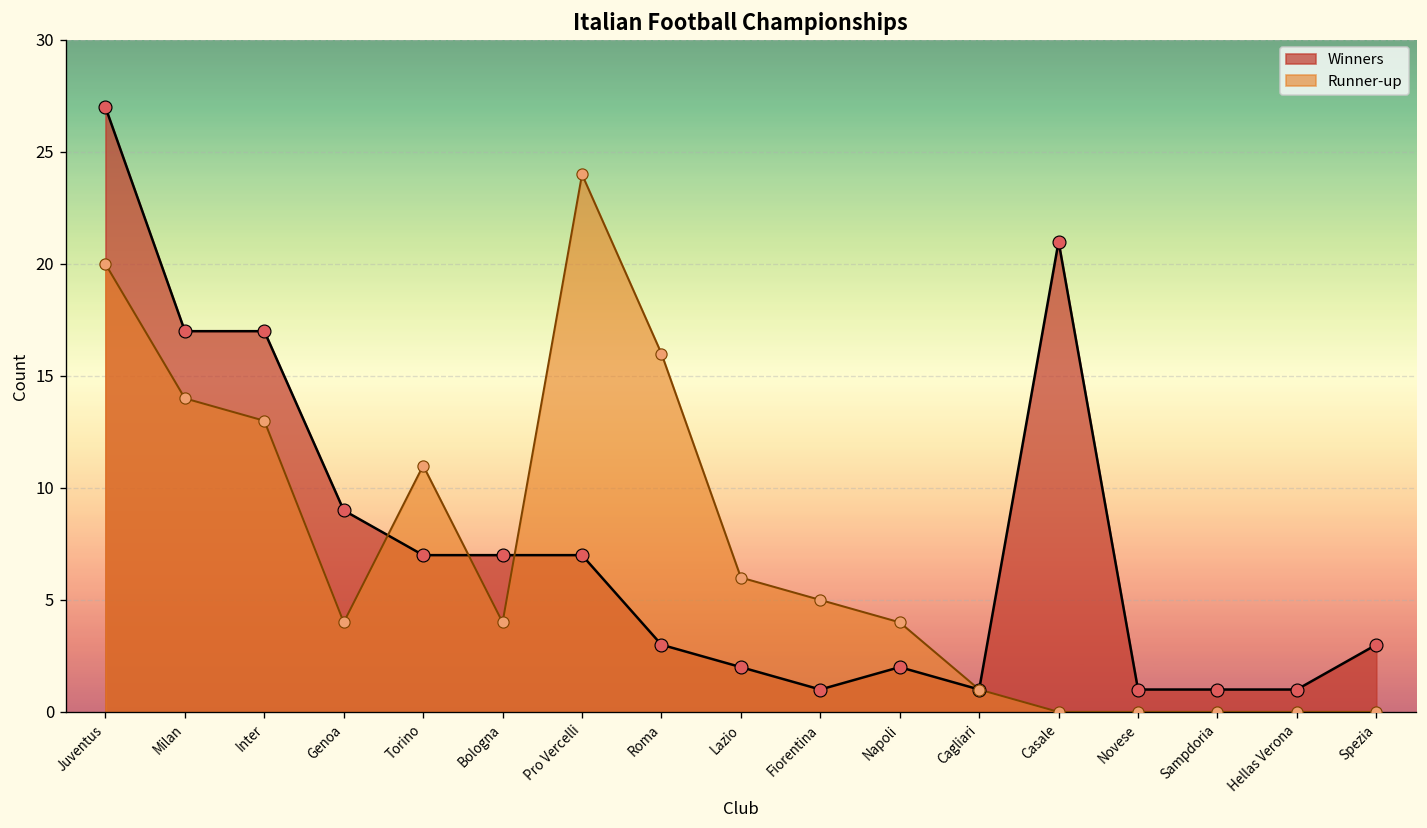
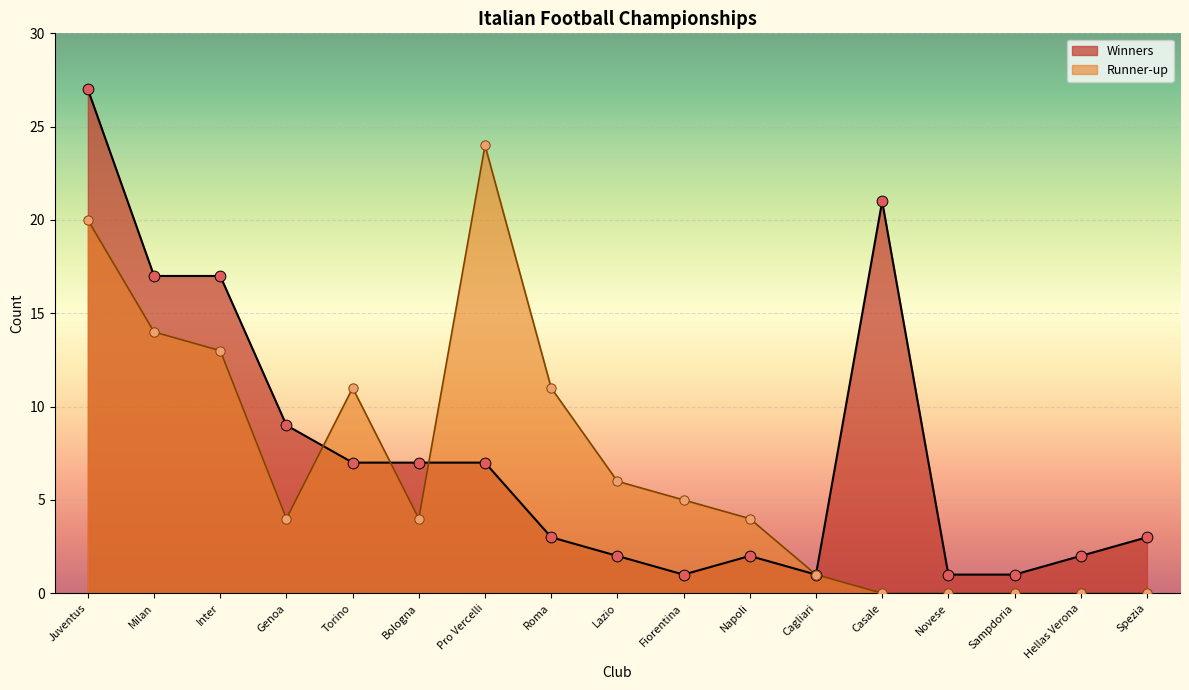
  {
    "Winners": {
      "Juventus": 27,
      "Milan": 17,
      "Inter": 17,
      "Genoa": 9,
      "Torino": 7,
      "Bologna": 7,
      "Pro Vercelli": 7,
      "Roma": 3,
      "Lazio": 2,
      "Fiorentina": 1,
      "Napoli": 2,
      "Casale": 21,
      "Novese": 1,
      "Sampdoria": 1,
-     "Hellas Verona": 1,
+     "Hellas Verona": 2,
      "Spezia": 3
    },
    "Runner-up": {
      "Juventus": 20,
      "Milan": 14,
      "Inter": 13,
      "Genoa": 4,
      "Torino": 11,
      "Bologna": 4,
      "Pro Vercelli": 24,
-     "Roma": 16,
+     "Roma": 11,
      "Lazio": 6,
      "Fiorentina": 5,
      "Napoli": 4,
      "Casale": 0,
      "Novese": 0,
      "Sampdoria": 0,
      "Hellas Verona": 0,
      "Spezia": 0
    }
  }
